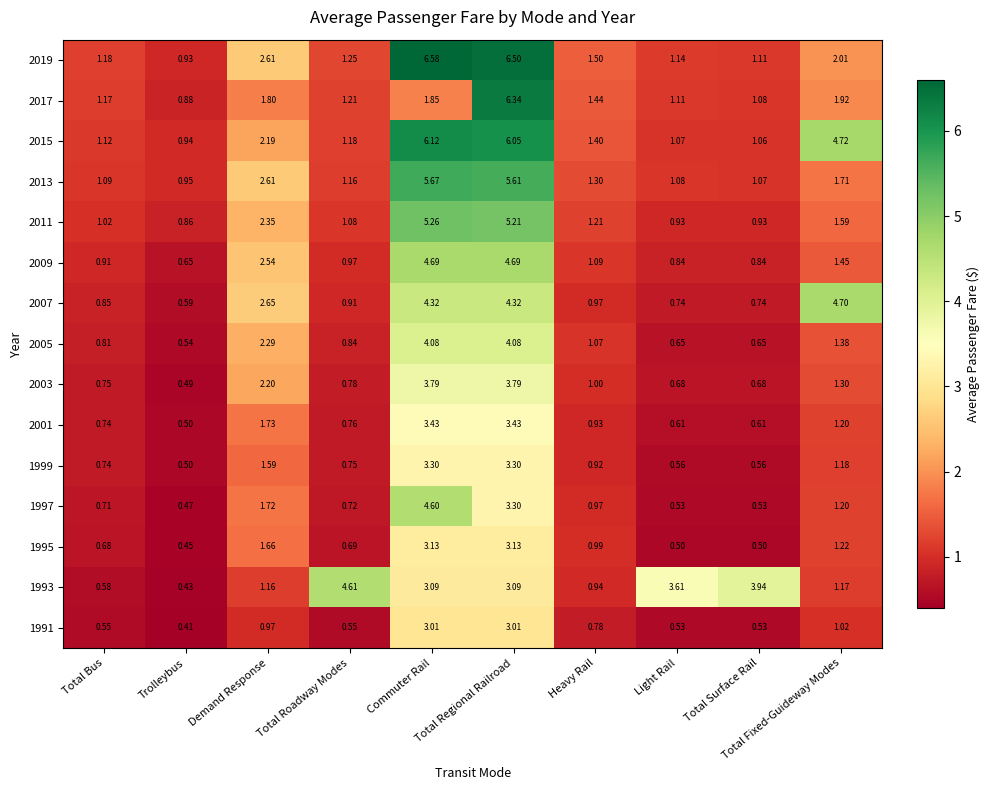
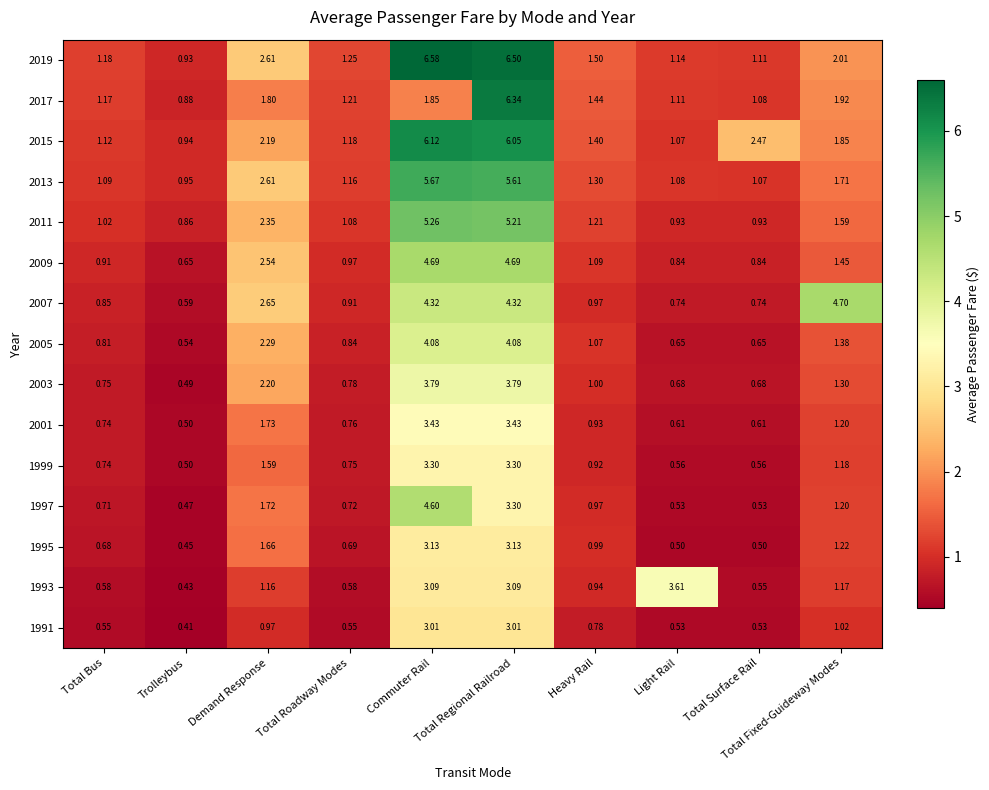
  {
    "2019": {
      "Total Bus": 1.18,
      "Trolleybus": 0.93,
      "Demand Response": 2.61,
      "Total Roadway Modes": 1.25,
      "Commuter Rail": 6.58,
      "Total Regional Railroad": 6.50,
      "Heavy Rail": 1.50,
      "Light Rail": 1.14,
      "Total Surface Rail": 1.11,
      "Total Fixed-Guideway Modes": 2.01
    },
    "2017": {
      "Total Bus": 1.17,
      "Trolleybus": 0.88,
      "Demand Response": 1.80,
      "Total Roadway Modes": 1.21,
      "Commuter Rail": 1.85,
      "Total Regional Railroad": 6.34,
      "Heavy Rail": 1.44,
      "Light Rail": 1.11,
      "Total Surface Rail": 1.08,
      "Total Fixed-Guideway Modes": 1.92
    },
    "2015": {
      "Total Bus": 1.12,
      "Trolleybus": 0.94,
      "Demand Response": 2.19,
      "Total Roadway Modes": 1.18,
      "Commuter Rail": 6.12,
      "Total Regional Railroad": 6.05,
      "Heavy Rail": 1.40,
      "Light Rail": 1.07,
-     "Total Surface Rail": 1.06,
-     "Total Fixed-Guideway Modes": 4.72
+     "Total Surface Rail": 2.47,
+     "Total Fixed-Guideway Modes": 1.85
    },
    "2013": {
      "Total Bus": 1.09,
      "Trolleybus": 0.95,
      "Demand Response": 2.61,
      "Total Roadway Modes": 1.16,
      "Commuter Rail": 5.67,
      "Total Regional Railroad": 5.61,
      "Heavy Rail": 1.30,
      "Light Rail": 1.08,
      "Total Surface Rail": 1.07,
      "Total Fixed-Guideway Modes": 1.71
    },
    "2011": {
      "Total Bus": 1.02,
      "Trolleybus": 0.86,
      "Demand Response": 2.35,
      "Total Roadway Modes": 1.08,
      "Commuter Rail": 5.26,
      "Total Regional Railroad": 5.21,
      "Heavy Rail": 1.21,
      "Light Rail": 0.93,
      "Total Surface Rail": 0.93,
      "Total Fixed-Guideway Modes": 1.59
    },
    "2009": {
      "Total Bus": 0.91,
      "Trolleybus": 0.65,
      "Demand Response": 2.54,
      "Total Roadway Modes": 0.97,
      "Commuter Rail": 4.69,
      "Total Regional Railroad": 4.69,
      "Heavy Rail": 1.09,
      "Light Rail": 0.84,
      "Total Surface Rail": 0.84,
      "Total Fixed-Guideway Modes": 1.45
    },
    "2007": {
      "Total Bus": 0.85,
      "Trolleybus": 0.59,
      "Demand Response": 2.65,
      "Total Roadway Modes": 0.91,
      "Commuter Rail": 4.32,
      "Total Regional Railroad": 4.32,
      "Heavy Rail": 0.97,
      "Light Rail": 0.74,
      "Total Surface Rail": 0.74,
      "Total Fixed-Guideway Modes": 4.70
    },
    "2005": {
      "Total Bus": 0.81,
      "Trolleybus": 0.54,
      "Demand Response": 2.29,
      "Total Roadway Modes": 0.84,
      "Commuter Rail": 4.08,
      "Total Regional Railroad": 4.08,
      "Heavy Rail": 1.07,
      "Light Rail": 0.65,
      "Total Surface Rail": 0.65,
      "Total Fixed-Guideway Modes": 1.38
    },
    "2003": {
      "Total Bus": 0.75,
      "Trolleybus": 0.49,
      "Demand Response": 2.20,
      "Total Roadway Modes": 0.78,
      "Commuter Rail": 3.79,
      "Total Regional Railroad": 3.79,
      "Heavy Rail": 1.00,
      "Light Rail": 0.68,
      "Total Surface Rail": 0.68,
      "Total Fixed-Guideway Modes": 1.30
    },
    "2001": {
      "Total Bus": 0.74,
      "Trolleybus": 0.50,
      "Demand Response": 1.73,
      "Total Roadway Modes": 0.76,
      "Commuter Rail": 3.43,
      "Total Regional Railroad": 3.43,
      "Heavy Rail": 0.93,
      "Light Rail": 0.61,
      "Total Surface Rail": 0.61,
      "Total Fixed-Guideway Modes": 1.20
    },
    "1999": {
      "Total Bus": 0.74,
      "Trolleybus": 0.50,
      "Demand Response": 1.59,
      "Total Roadway Modes": 0.75,
      "Commuter Rail": 3.30,
      "Total Regional Railroad": 3.30,
      "Heavy Rail": 0.92,
      "Light Rail": 0.56,
      "Total Surface Rail": 0.56,
      "Total Fixed-Guideway Modes": 1.18
    },
    "1997": {
      "Total Bus": 0.71,
      "Trolleybus": 0.47,
      "Demand Response": 1.72,
      "Total Roadway Modes": 0.72,
      "Commuter Rail": 4.60,
      "Total Regional Railroad": 3.30,
      "Heavy Rail": 0.97,
      "Light Rail": 0.53,
      "Total Surface Rail": 0.53,
      "Total Fixed-Guideway Modes": 1.20
    },
    "1995": {
      "Total Bus": 0.68,
      "Trolleybus": 0.45,
      "Demand Response": 1.66,
      "Total Roadway Modes": 0.69,
      "Commuter Rail": 3.13,
      "Total Regional Railroad": 3.13,
      "Heavy Rail": 0.99,
      "Light Rail": 0.50,
      "Total Surface Rail": 0.50,
      "Total Fixed-Guideway Modes": 1.22
    },
    "1993": {
      "Total Bus": 0.58,
      "Trolleybus": 0.43,
      "Demand Response": 1.16,
-     "Total Roadway Modes": 4.61,
+     "Total Roadway Modes": 0.58,
      "Commuter Rail": 3.09,
      "Total Regional Railroad": 3.09,
      "Heavy Rail": 0.94,
      "Light Rail": 3.61,
-     "Total Surface Rail": 3.94,
+     "Total Surface Rail": 0.55,
      "Total Fixed-Guideway Modes": 1.17
    },
    "1991": {
      "Total Bus": 0.55,
      "Trolleybus": 0.41,
      "Demand Response": 0.97,
      "Total Roadway Modes": 0.55,
      "Commuter Rail": 3.01,
      "Total Regional Railroad": 3.01,
      "Heavy Rail": 0.78,
      "Light Rail": 0.53,
      "Total Surface Rail": 0.53,
      "Total Fixed-Guideway Modes": 1.02
    }
  }
